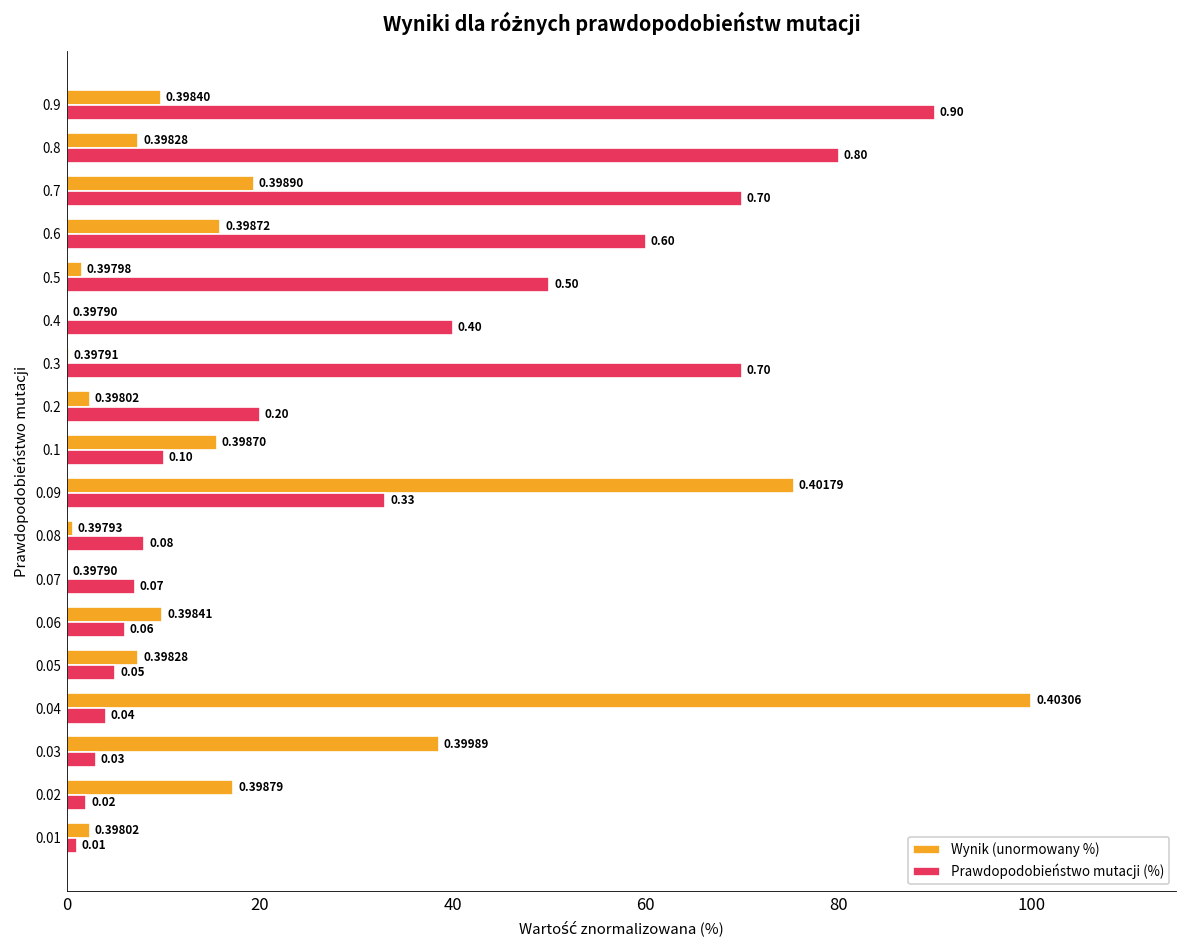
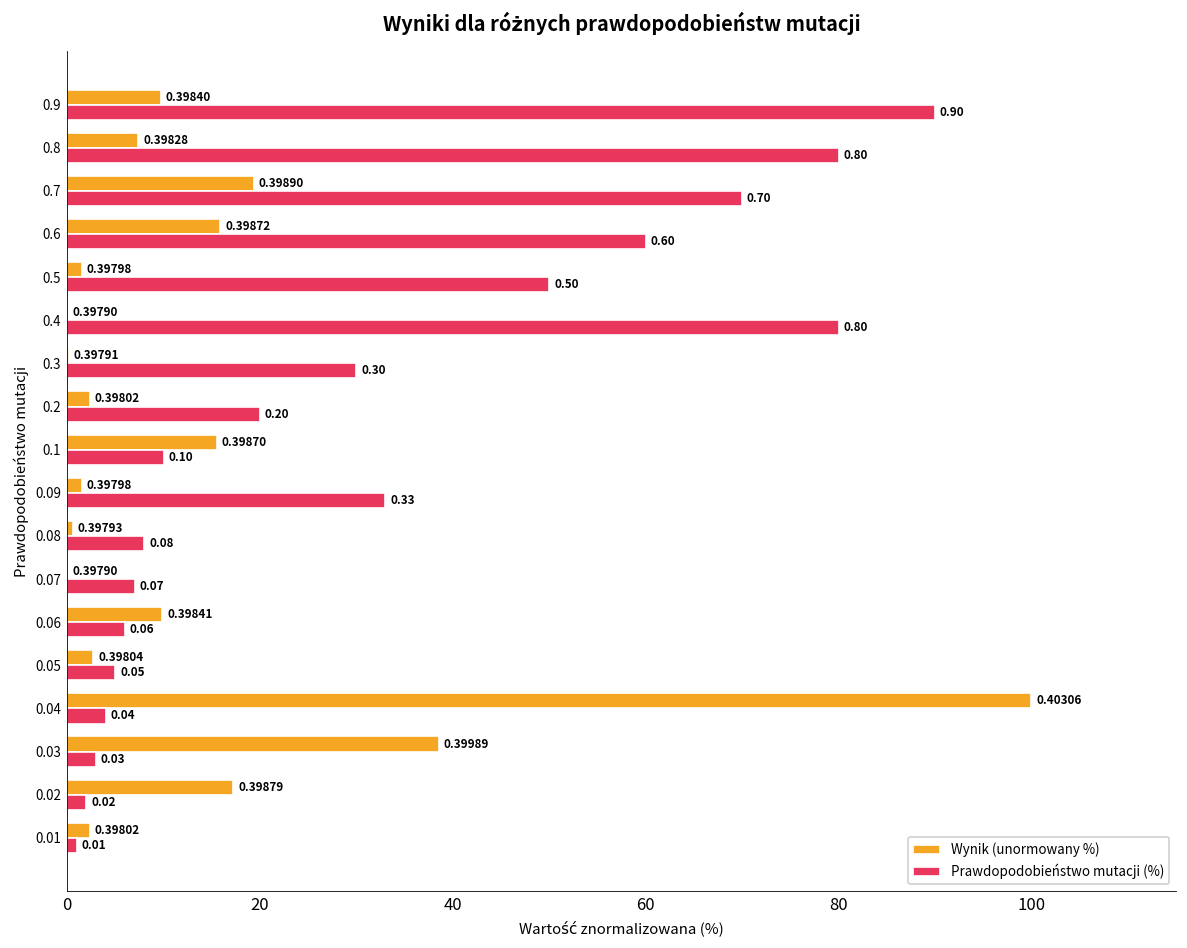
  {
    "Wynik (unormowany %)": {
-     "0.09": 0.40179,
-     "0.05": 0.39828
+     "0.09": 0.39798,
+     "0.05": 0.39804
    },
    "Prawdopodobieństwo mutacji (%)": {
-     "0.4": 0.40,
-     "0.3": 0.70
+     "0.4": 0.80,
+     "0.3": 0.30
    }
  }
